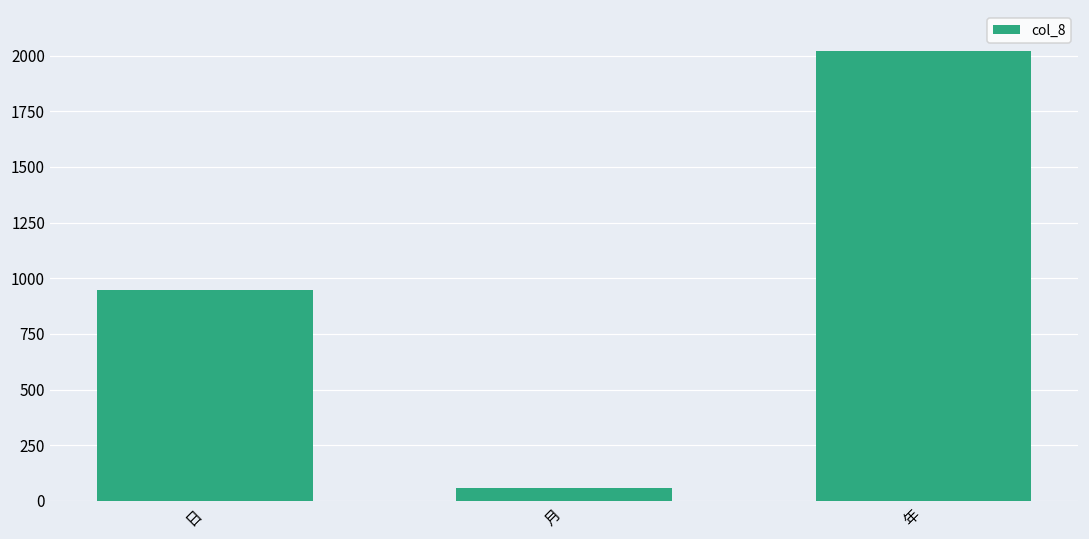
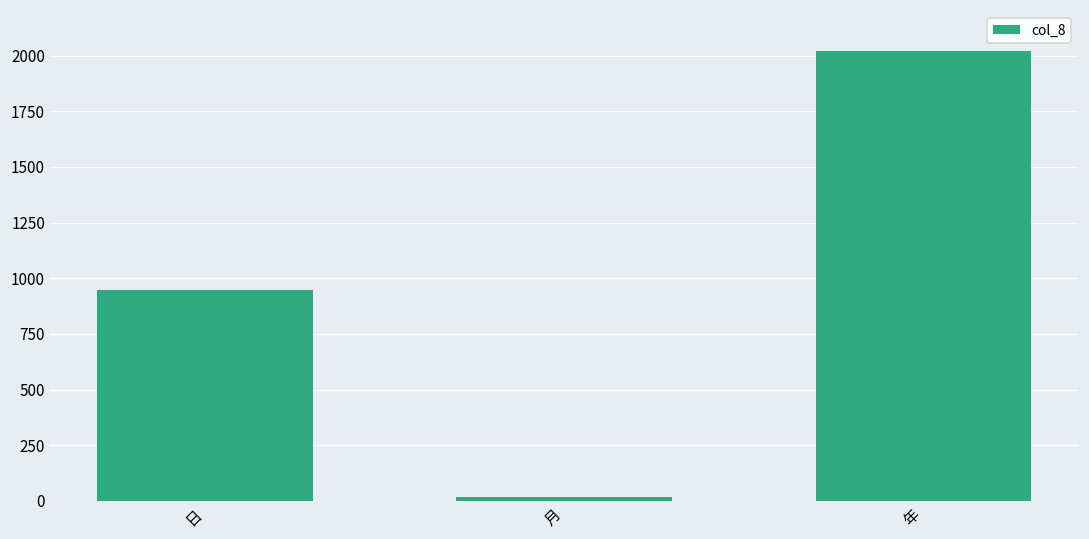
  {
    "日": 950,
-   "月": 60,
+   "月": 20,
    "年": 2020
  }
